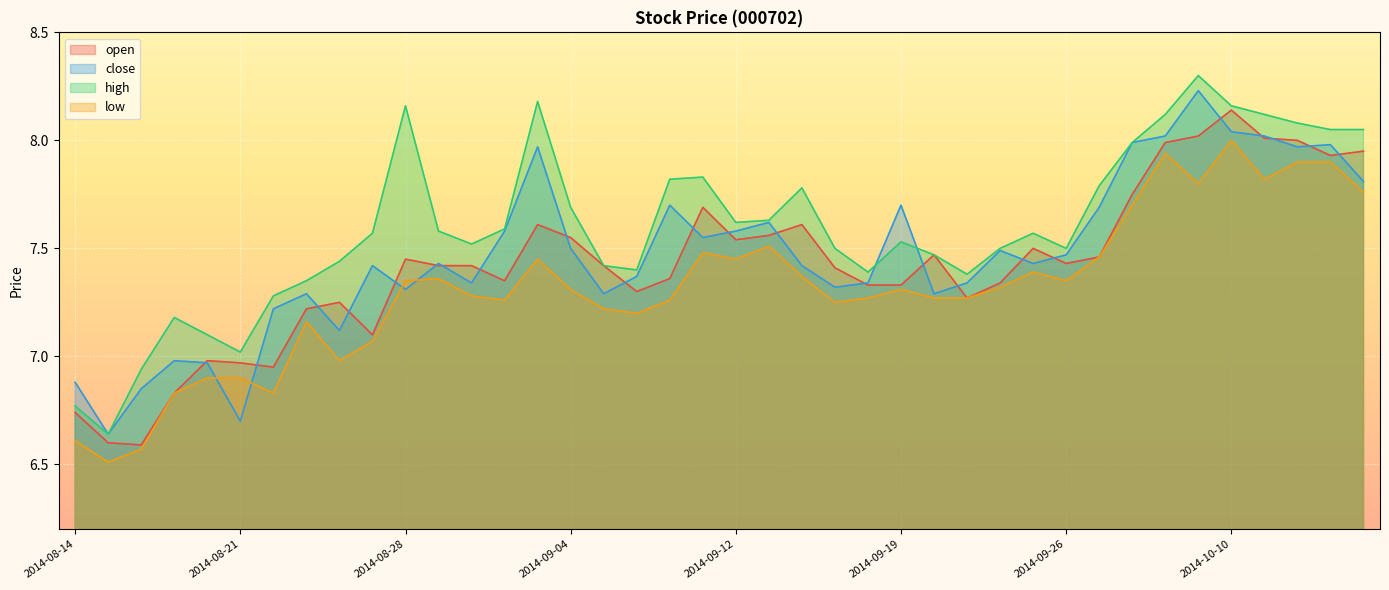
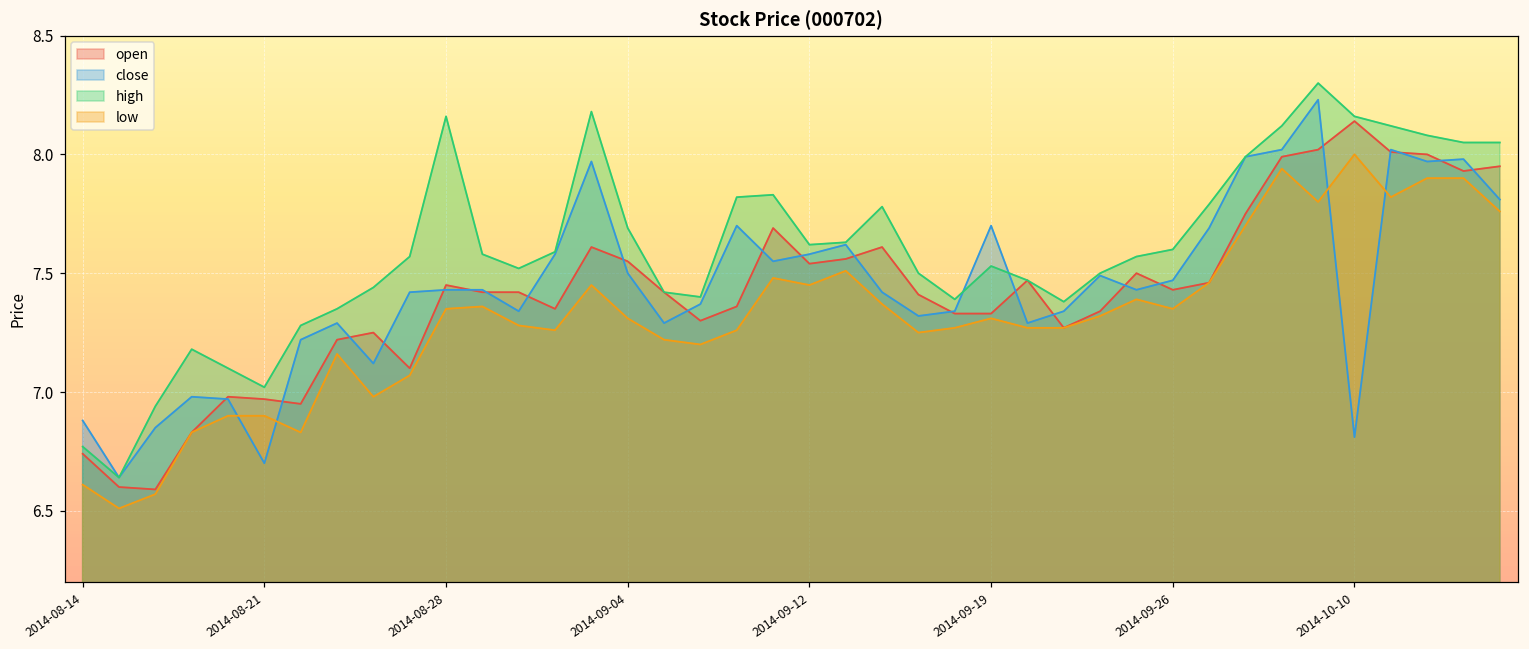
  {
    "close": {
      "2014-08-14": 6.88,
      "2014-08-21": 6.70,
-     "2014-08-28": 7.31,
+     "2014-08-28": 7.43,
      "2014-09-04": 7.50,
      "2014-09-12": 7.58,
      "2014-09-19": 7.70,
      "2014-09-26": 7.47,
-     "2014-10-10": 8.04
+     "2014-10-10": 6.81
    },
    "high": {
      "2014-08-14": 6.77,
      "2014-08-21": 7.02,
      "2014-08-28": 8.16,
      "2014-09-04": 7.7,
      "2014-09-12": 7.62,
      "2014-09-19": 7.53,
-     "2014-09-26": 7.5,
+     "2014-09-26": 7.6,
      "2014-10-10": 8.16
    }
  }
